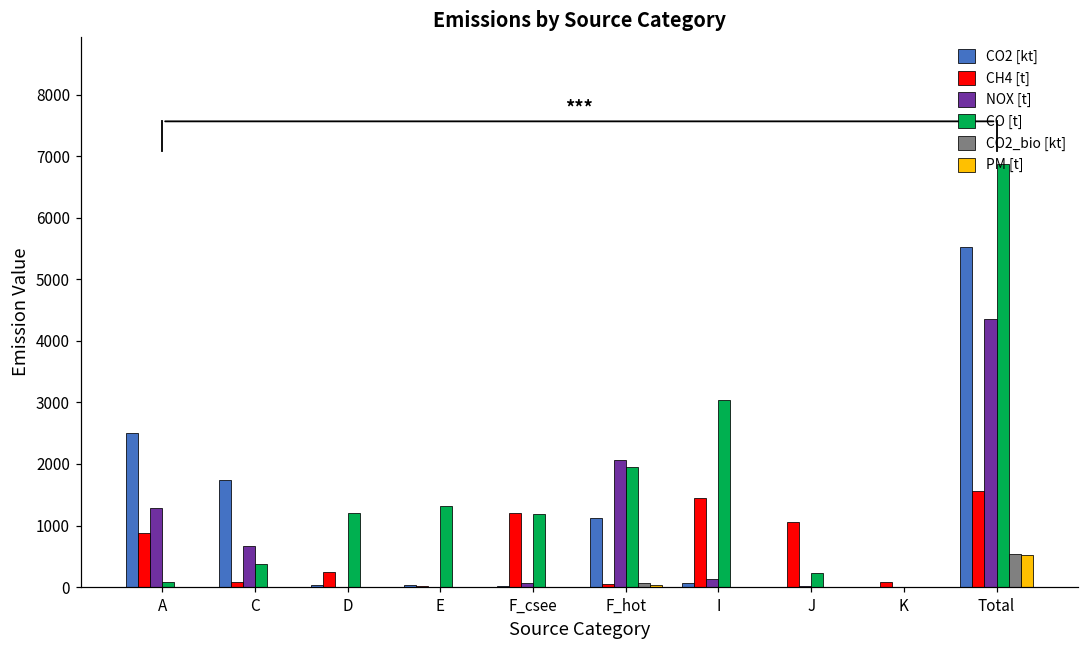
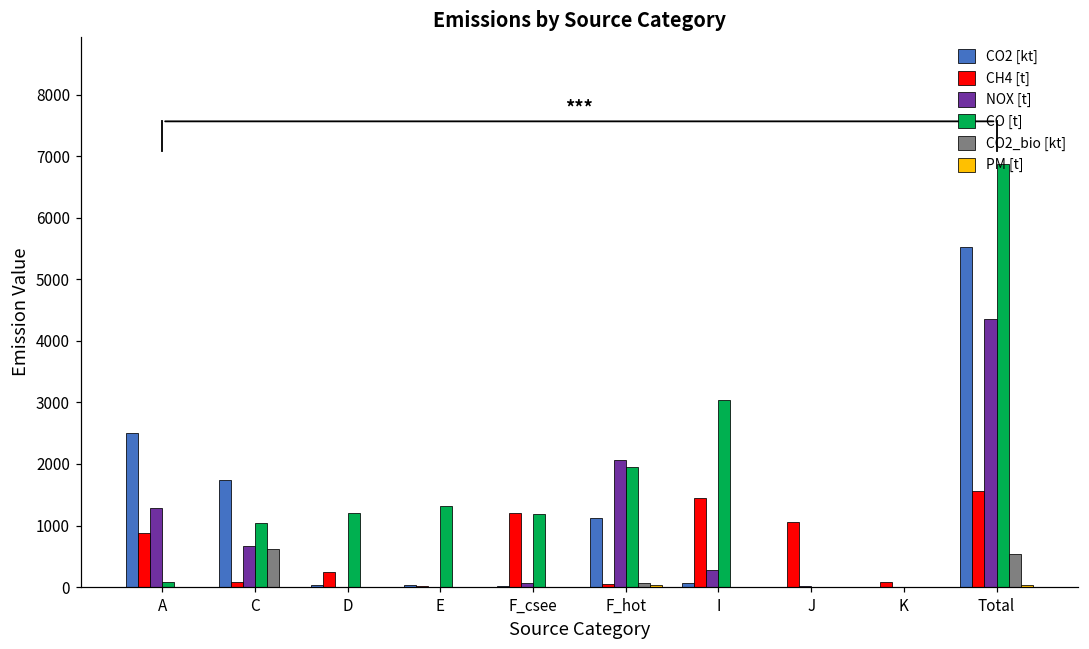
  {
    "CO2 [kt]": {
      "A": 2500,
      "C": 1700,
      "F_hot": 1100,
      "I": 100,
      "J": 0,
      "K": 0,
      "Total": 5500
    },
    "CH4 [t]": {
      "A": 900,
      "C": 100,
      "D": 300,
      "F_csee": 1200,
      "I": 1400,
      "J": 1100,
      "K": 100,
      "Total": 1600
    },
    "NOX [t]": {
      "A": 1300,
      "C": 700,
      "D": 0,
      "F_csee": 100,
      "F_hot": 2100,
-     "I": 100,
+     "I": 300,
      "K": 0,
      "Total": 4400
    },
    "CO [t]": {
      "A": 100,
-     "C": 400,
+     "C": 1000,
      "D": 1200,
      "E": 1300,
      "F_csee": 1200,
      "F_hot": 2000,
      "I": 3000,
-     "J": 200,
+     "J": 0,
      "K": 0,
      "Total": 6900
    },
    "CO2_bio [kt]": {
      "A": 0,
-     "C": 0,
+     "C": 600,
      "D": 0,
      "E": 0,
      "F_hot": 100,
      "I": 0,
      "J": 0,
      "K": 0,
      "Total": 500
    },
    "PM [t]": {
      "A": 0,
      "D": 0,
      "E": 0,
      "I": 0,
      "J": 0,
      "K": 0,
-     "Total": 500
+     "Total": 0
    }
  }
